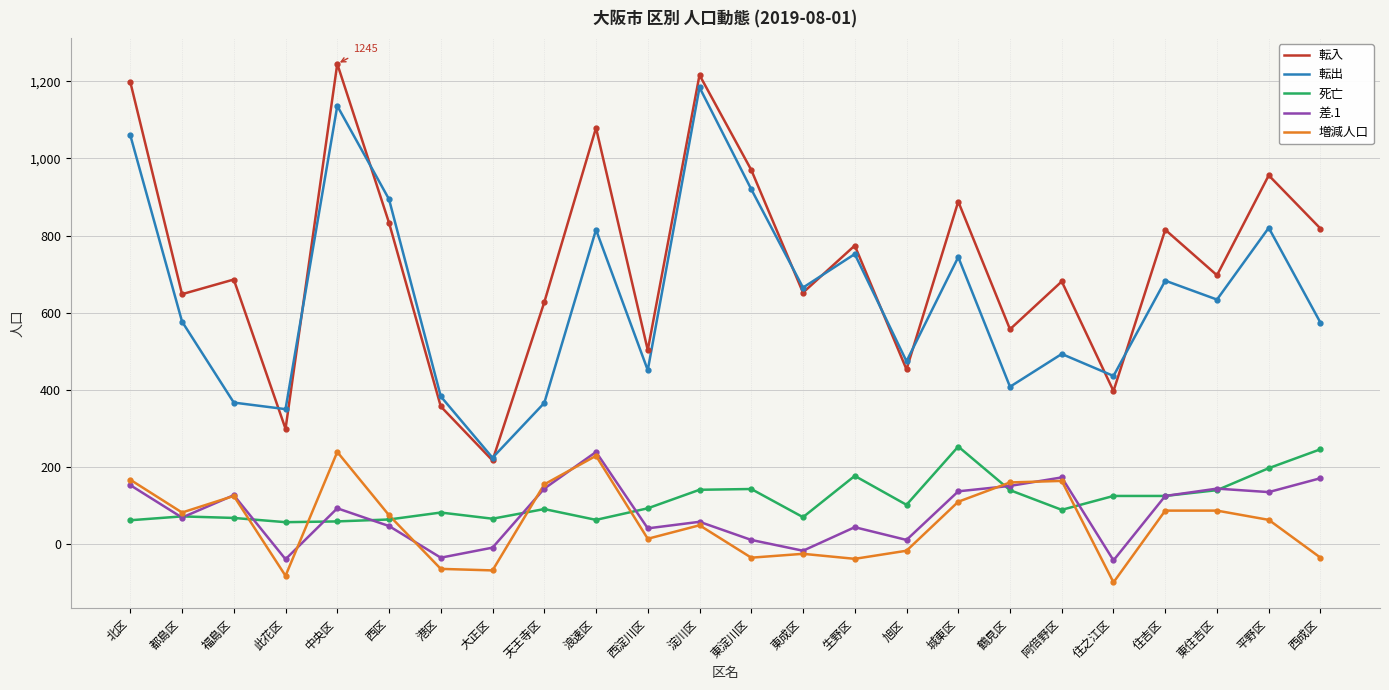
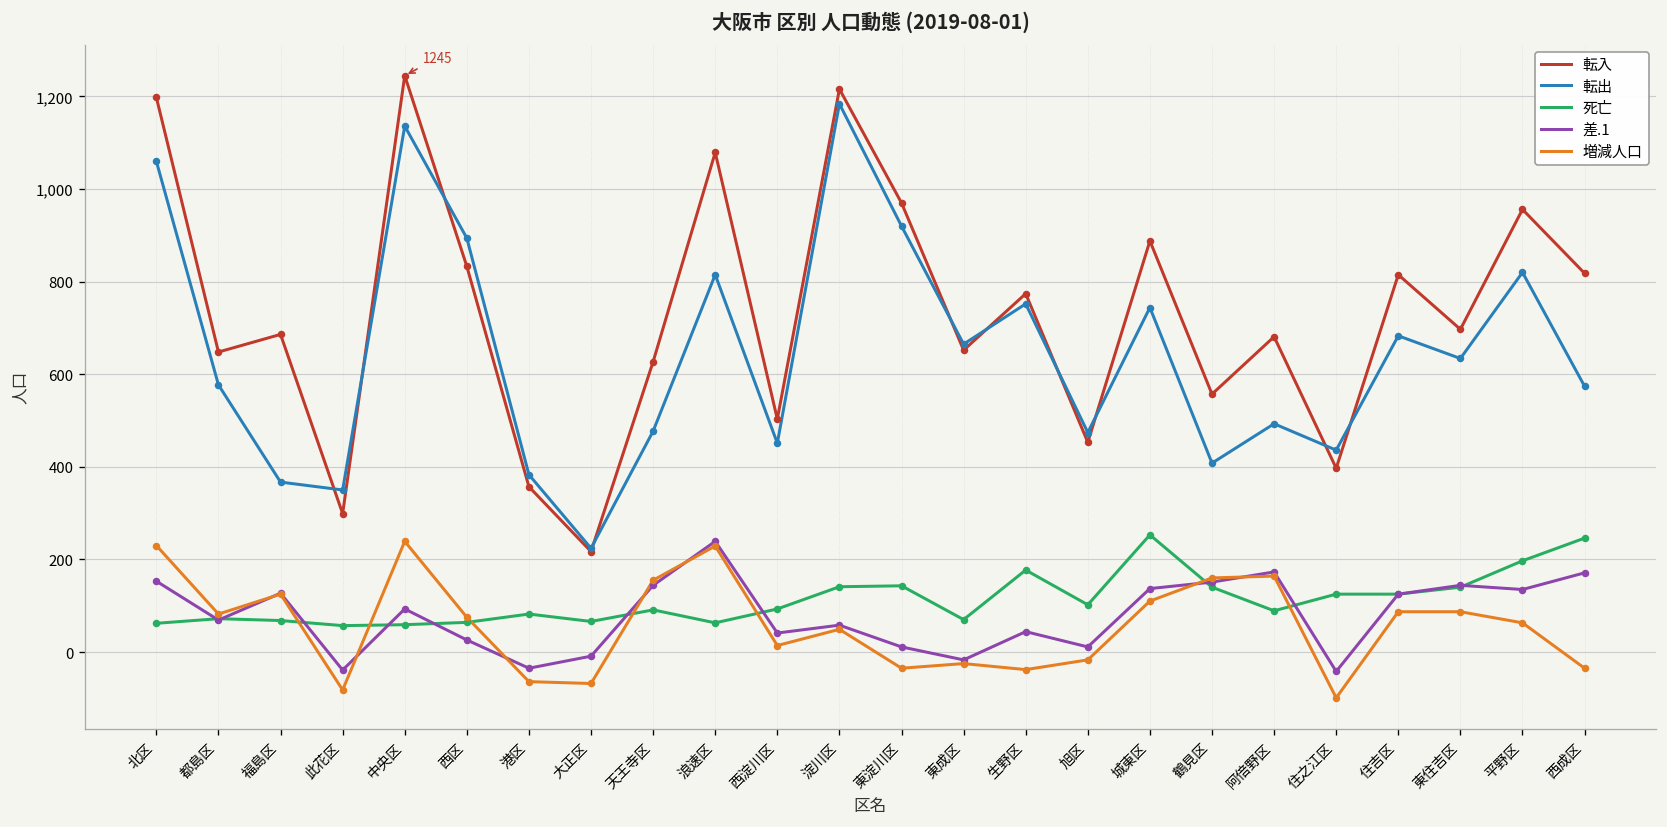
  {
    "転入": {
      "中央区": "1245"
    },
    "転出": {
      "北区": "1,060",
      "都島区": "580",
      "福島区": "370",
      "此花区": "350",
      "中央区": "1,140",
      "西区": "890",
      "港区": "380",
      "大正区": "220",
-     "天王寺区": "370",
+     "天王寺区": "480",
      "浪速区": "820",
      "西淀川区": "450",
      "淀川区": "1,180",
      "東淀川区": "920",
      "東成区": "670",
      "生野区": "750",
      "旭区": "470",
      "城東区": "740",
      "鶴見区": "410",
      "阿倍野区": "490",
      "住之江区": "440",
      "住吉区": "680",
      "東住吉区": "630",
      "平野区": "820",
      "西成区": "570"
    },
    "死亡": {
      "北区": "60",
      "福島区": "70",
      "此花区": "60",
      "中央区": "60",
      "西区": "60",
      "港区": "80",
      "大正区": "70",
      "天王寺区": "90",
      "浪速区": "60",
      "西淀川区": "90",
      "淀川区": "140",
      "東淀川区": "140",
      "東成区": "70",
      "生野区": "180",
      "旭区": "100",
      "城東区": "250",
      "鶴見区": "140",
      "阿倍野区": "90",
      "住之江区": "130",
      "平野区": "200",
      "西成区": "250"
    },
    "差.1": {
      "北区": "150",
      "此花区": "-40",
      "中央区": "90",
-     "西区": "50",
+     "西区": "30",
      "港区": "-40",
      "大正区": "-10",
      "天王寺区": "140",
      "浪速区": "240",
      "西淀川区": "40",
      "淀川区": "60",
      "東淀川区": "10",
      "東成区": "-20",
      "生野区": "40",
      "旭区": "10",
      "城東区": "140",
      "鶴見区": "150",
      "阿倍野区": "170",
      "住之江区": "-40",
      "平野区": "140",
      "西成区": "170"
    },
    "増減人口": {
-     "北区": "170",
+     "北区": "230",
      "都島区": "80",
      "此花区": "-80",
      "中央区": "240",
      "西区": "80",
      "港区": "-60",
      "大正区": "-70",
      "天王寺区": "160",
      "浪速区": "230",
      "西淀川区": "10",
      "淀川区": "50",
      "東淀川区": "-40",
      "東成区": "-30",
      "生野区": "-40",
      "旭区": "-20",
      "城東区": "110",
      "鶴見区": "160",
      "阿倍野区": "160",
      "住之江区": "-100",
      "住吉区": "90",
      "東住吉区": "90",
      "平野区": "60",
      "西成区": "-40"
    }
  }
